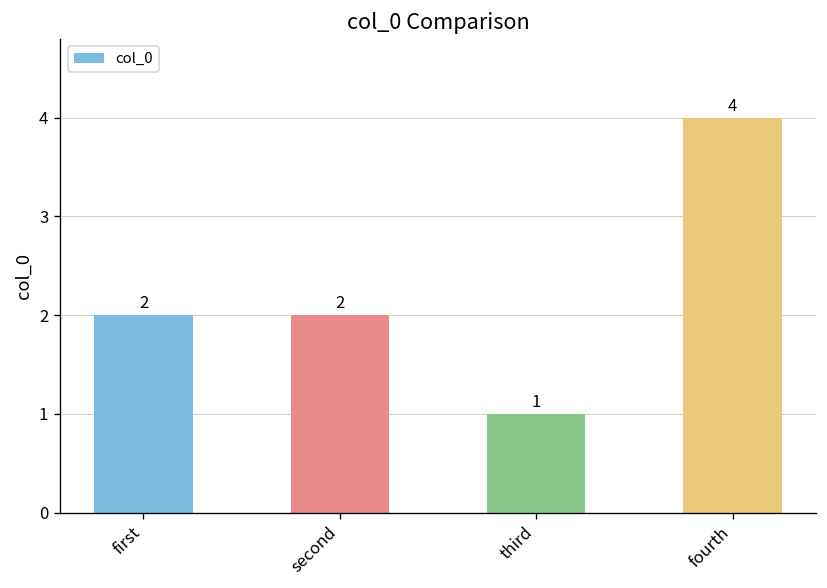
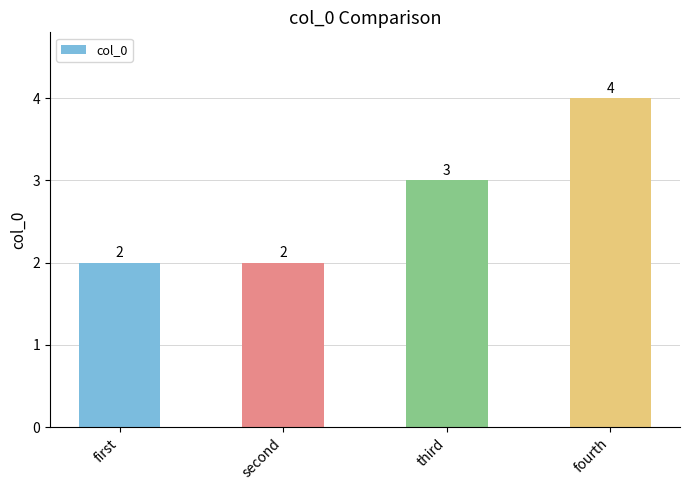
  {
    "first": 2,
    "second": 2,
-   "third": 1,
+   "third": 3,
    "fourth": 4
  }
